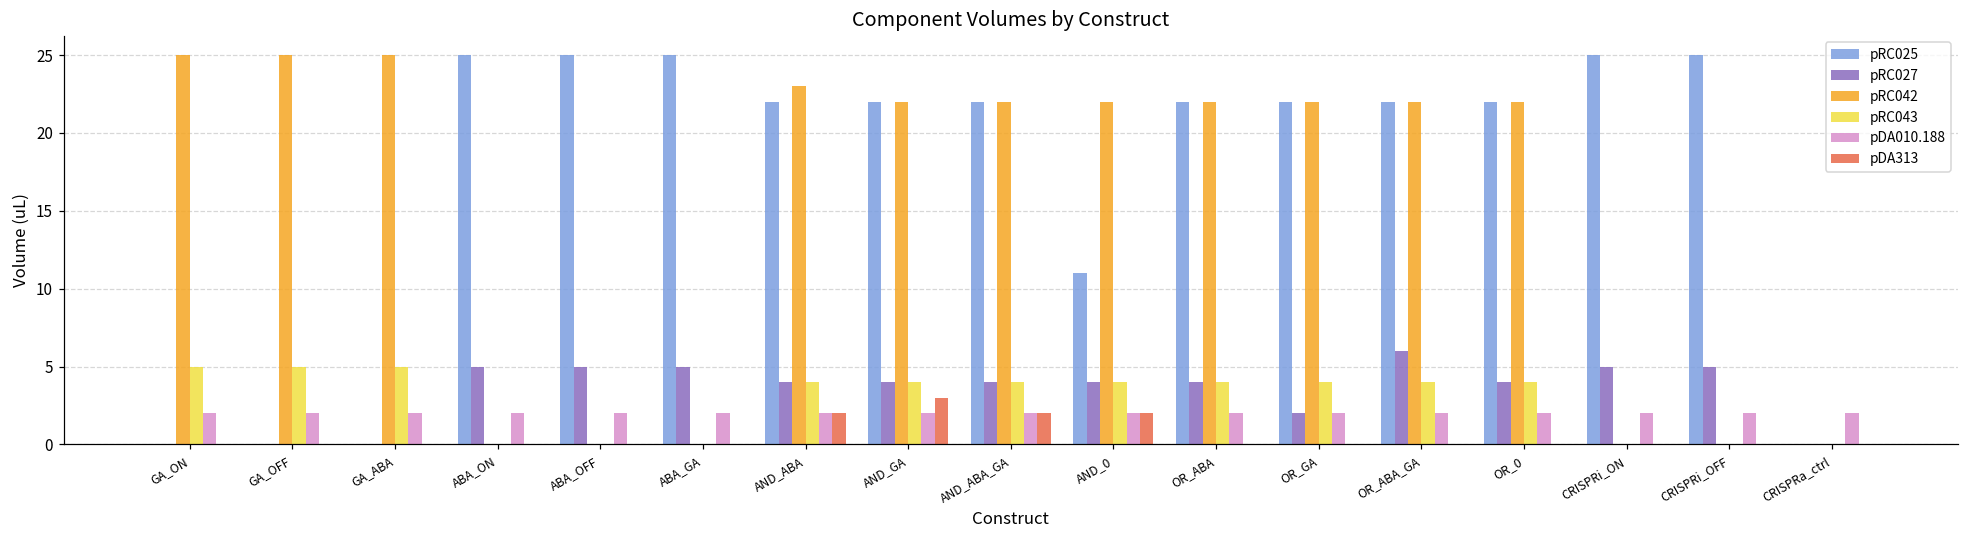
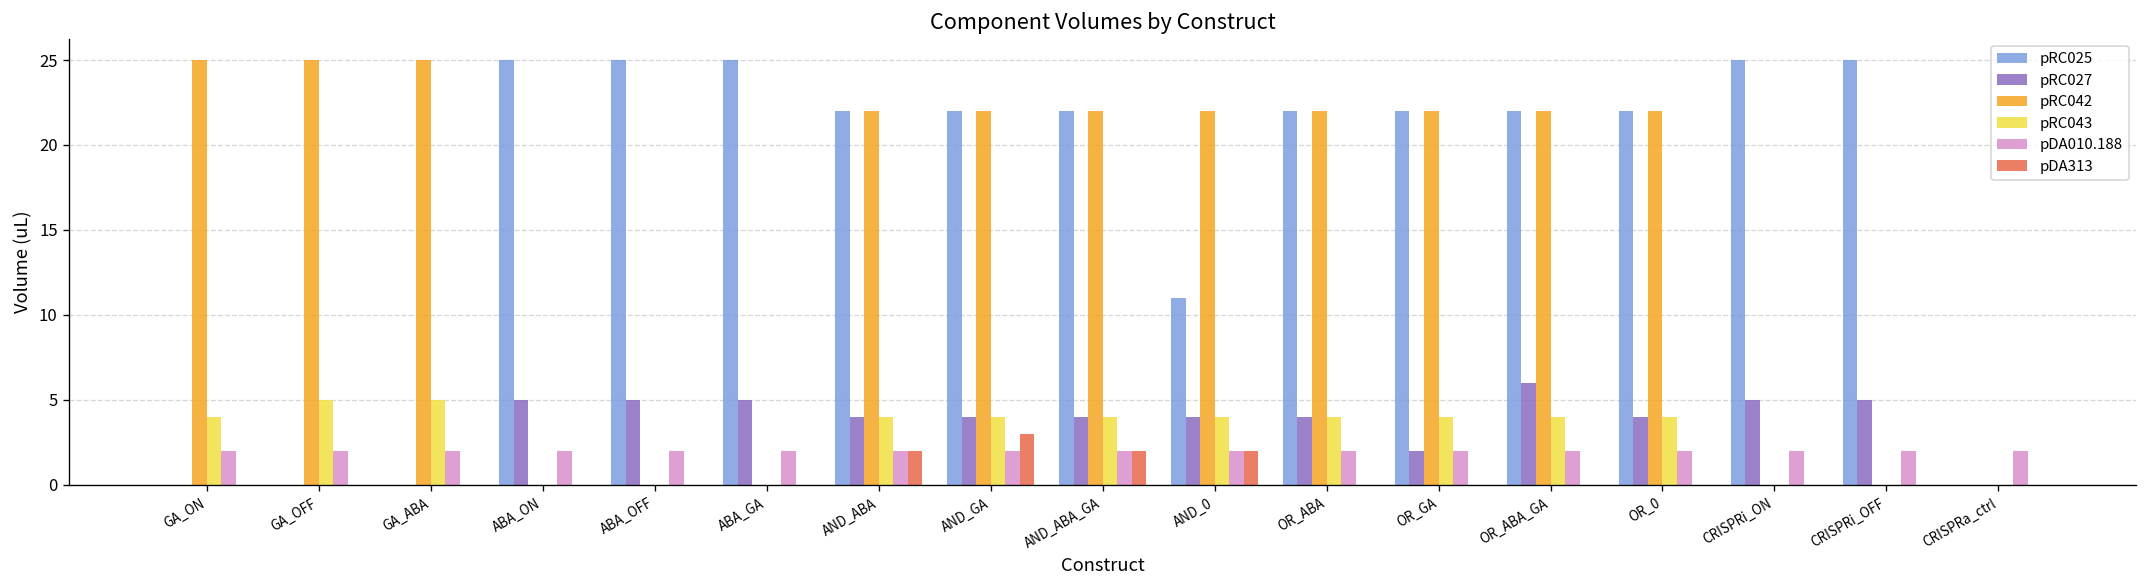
  {
    "pRC025": {
      "GA_ON": 0,
      "GA_OFF": 0,
      "GA_ABA": 0,
      "ABA_ON": 25,
      "ABA_OFF": 25,
      "ABA_GA": 25,
      "AND_ABA": 22,
      "AND_GA": 22,
      "AND_ABA_GA": 22,
      "AND_0": 11,
      "OR_ABA": 22,
      "OR_GA": 22,
      "OR_ABA_GA": 22,
      "OR_0": 22,
      "CRISPRi_ON": 25,
      "CRISPRi_OFF": 25,
      "CRISPRa_ctrl": 0
    },
    "pRC027": {
      "GA_ON": 0,
      "GA_OFF": 0,
      "GA_ABA": 0,
      "ABA_ON": 5,
      "ABA_OFF": 5,
      "ABA_GA": 5,
      "AND_ABA": 4,
      "AND_GA": 4,
      "AND_ABA_GA": 4,
      "AND_0": 4,
      "OR_ABA": 4,
      "OR_GA": 2,
      "OR_ABA_GA": 6,
      "OR_0": 4,
      "CRISPRi_ON": 5,
      "CRISPRi_OFF": 5,
      "CRISPRa_ctrl": 0
    },
    "pRC042": {
      "GA_ON": 25,
      "GA_OFF": 25,
      "GA_ABA": 25,
      "ABA_ON": 0,
      "ABA_OFF": 0,
      "ABA_GA": 0,
-     "AND_ABA": 23,
+     "AND_ABA": 22,
      "AND_GA": 22,
      "AND_ABA_GA": 22,
      "AND_0": 22,
      "OR_ABA": 22,
      "OR_GA": 22,
      "OR_ABA_GA": 22,
      "OR_0": 22,
      "CRISPRi_ON": 0,
      "CRISPRi_OFF": 0,
      "CRISPRa_ctrl": 0
    },
    "pRC043": {
-     "GA_ON": 5,
+     "GA_ON": 4,
      "GA_OFF": 5,
      "GA_ABA": 5,
      "ABA_ON": 0,
      "ABA_OFF": 0,
      "ABA_GA": 0,
      "AND_ABA": 4,
      "AND_GA": 4,
      "AND_ABA_GA": 4,
      "AND_0": 4,
      "OR_ABA": 4,
      "OR_GA": 4,
      "OR_ABA_GA": 4,
      "OR_0": 4,
      "CRISPRi_ON": 0,
      "CRISPRi_OFF": 0,
      "CRISPRa_ctrl": 0
    },
    "pDA010.188": {
      "GA_ON": 2,
      "GA_OFF": 2,
      "GA_ABA": 2,
      "ABA_ON": 2,
      "ABA_OFF": 2,
      "ABA_GA": 2,
      "AND_ABA": 2,
      "AND_GA": 2,
      "AND_ABA_GA": 2,
      "AND_0": 2,
      "OR_ABA": 2,
      "OR_GA": 2,
      "OR_ABA_GA": 2,
      "OR_0": 2,
      "CRISPRi_ON": 2,
      "CRISPRi_OFF": 2,
      "CRISPRa_ctrl": 2
    },
    "pDA313": {
      "GA_ON": 0,
      "GA_OFF": 0,
      "GA_ABA": 0,
      "ABA_ON": 0,
      "ABA_OFF": 0,
      "ABA_GA": 0,
      "AND_ABA": 2,
      "AND_GA": 3,
      "AND_ABA_GA": 2,
      "AND_0": 2,
      "OR_ABA": 0,
      "OR_GA": 0,
      "OR_ABA_GA": 0,
      "OR_0": 0,
      "CRISPRi_ON": 0,
      "CRISPRi_OFF": 0,
      "CRISPRa_ctrl": 0
    }
  }
